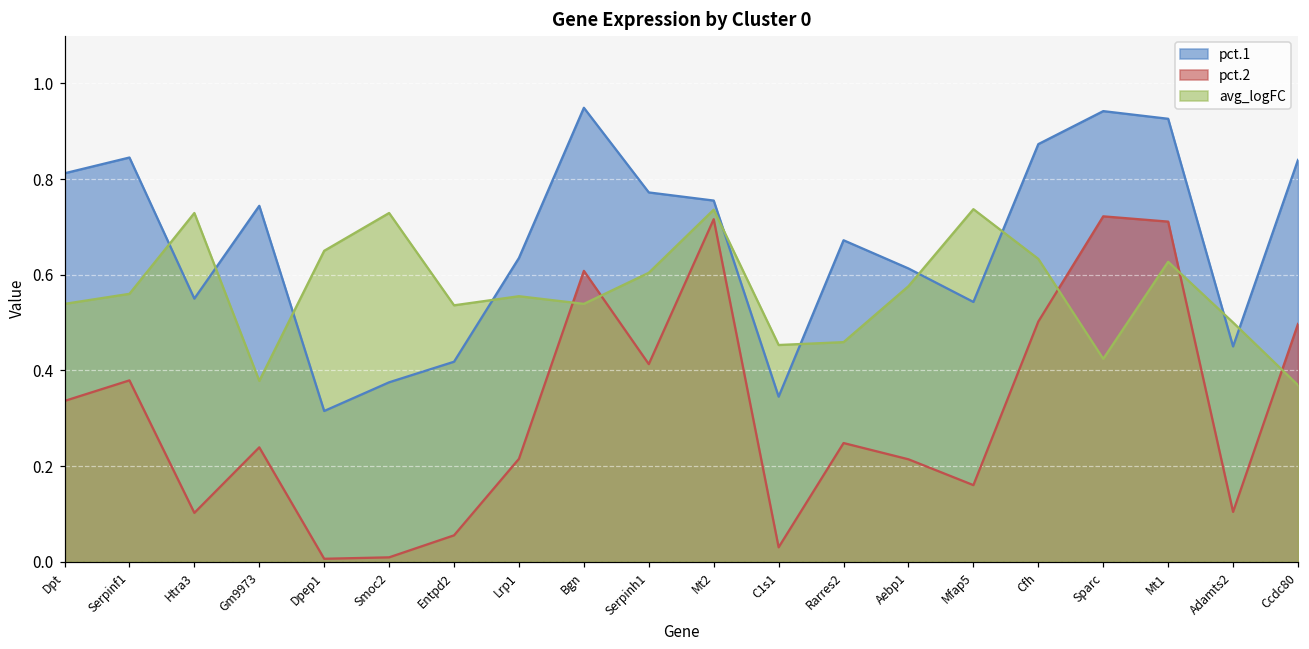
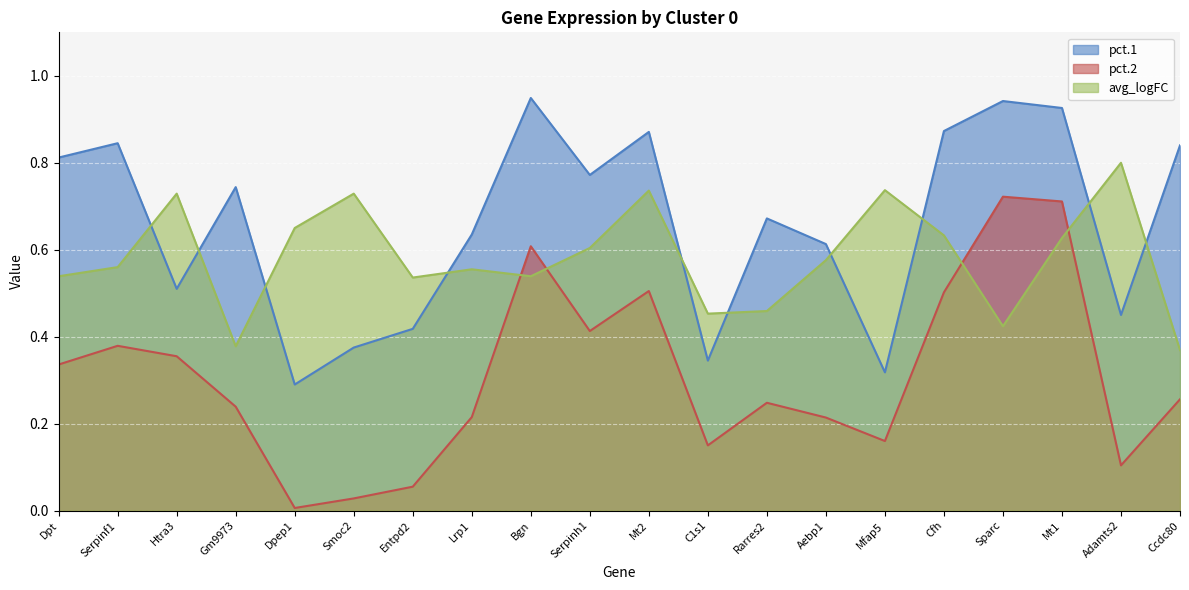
  {
    "pct.1": {
      "Dpt": 0.81,
      "Serpinf1": 0.85,
-     "Htra3": 0.55,
+     "Htra3": 0.51,
      "Gm9973": 0.74,
-     "Dpep1": 0.32,
+     "Dpep1": 0.29,
      "Smoc2": 0.38,
      "Entpd2": 0.42,
      "Lrp1": 0.64,
      "Bgn": 0.95,
      "Serpinh1": 0.77,
-     "Mt2": 0.76,
+     "Mt2": 0.87,
      "C1s1": 0.35,
      "Rarres2": 0.67,
      "Aebp1": 0.61,
-     "Mfap5": 0.54,
+     "Mfap5": 0.32,
      "Cfh": 0.87,
      "Sparc": 0.94,
      "Mt1": 0.93,
      "Adamts2": 0.45,
      "Ccdc80": 0.84
    },
    "pct.2": {
      "Dpt": 0.34,
      "Serpinf1": 0.38,
-     "Htra3": 0.10,
+     "Htra3": 0.36,
      "Gm9973": 0.24,
      "Dpep1": 0.01,
-     "Smoc2": 0.01,
+     "Smoc2": 0.03,
      "Entpd2": 0.06,
      "Lrp1": 0.22,
      "Bgn": 0.61,
      "Serpinh1": 0.41,
-     "Mt2": 0.72,
-     "C1s1": 0.03,
+     "Mt2": 0.51,
+     "C1s1": 0.15,
      "Rarres2": 0.25,
      "Aebp1": 0.21,
      "Mfap5": 0.16,
      "Cfh": 0.50,
      "Sparc": 0.72,
      "Mt1": 0.71,
      "Adamts2": 0.10,
-     "Ccdc80": 0.50
+     "Ccdc80": 0.26
    },
    "avg_logFC": {
      "Dpt": 0.54,
      "Serpinf1": 0.56,
      "Htra3": 0.73,
      "Gm9973": 0.38,
      "Dpep1": 0.65,
      "Smoc2": 0.73,
      "Entpd2": 0.54,
      "Lrp1": 0.56,
      "Bgn": 0.54,
      "Serpinh1": 0.6,
      "Mt2": 0.74,
      "C1s1": 0.45,
      "Rarres2": 0.46,
      "Aebp1": 0.58,
      "Mfap5": 0.74,
      "Cfh": 0.63,
      "Sparc": 0.42,
      "Mt1": 0.63,
-     "Adamts2": 0.5,
+     "Adamts2": 0.8,
      "Ccdc80": 0.37
    }
  }
